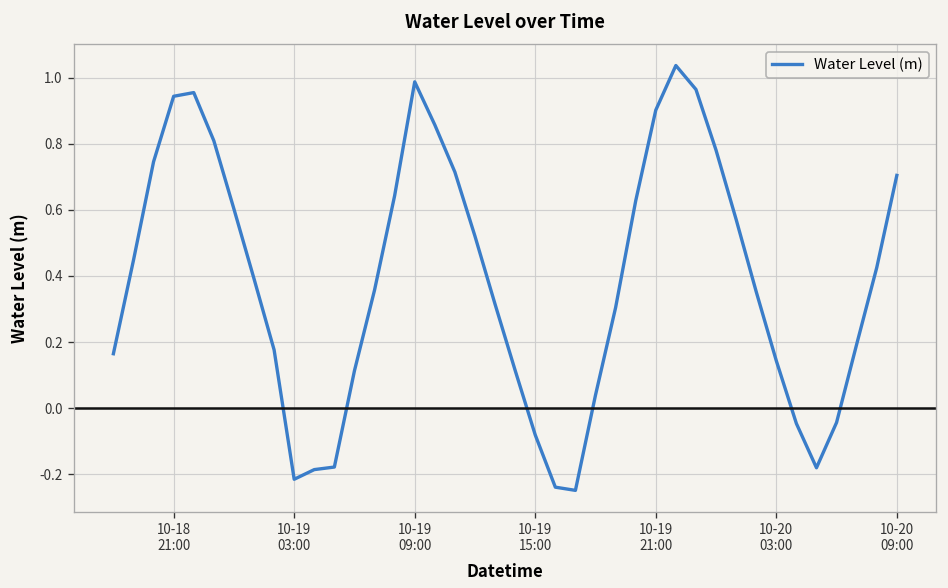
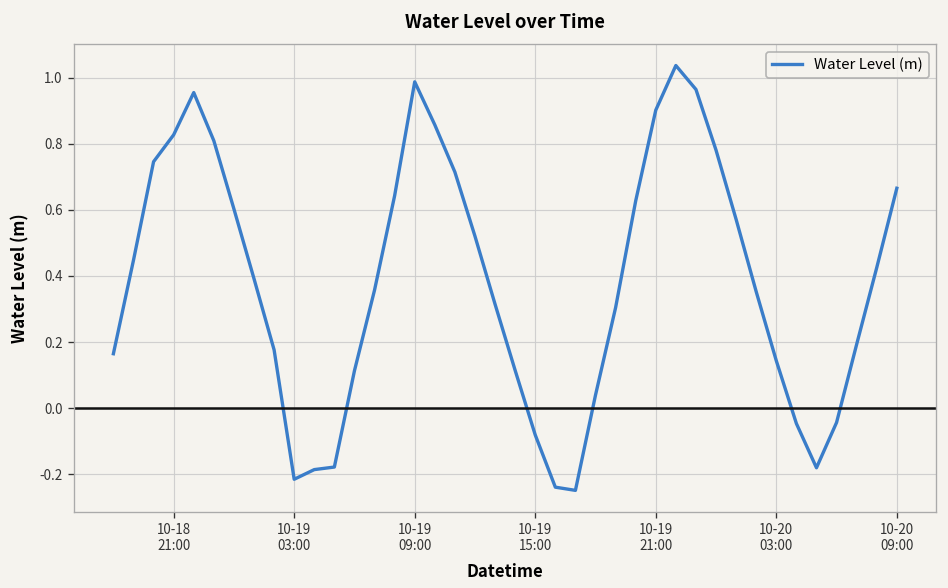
  {
-   "10-18 21:00": 0.94,
+   "10-18 21:00": 0.83,
    "10-19 03:00": -0.21,
    "10-19 09:00": 0.99,
    "10-19 15:00": -0.08,
    "10-19 21:00": 0.90,
    "10-20 03:00": 0.14,
-   "10-20 09:00": 0.70
+   "10-20 09:00": 0.67
  }
